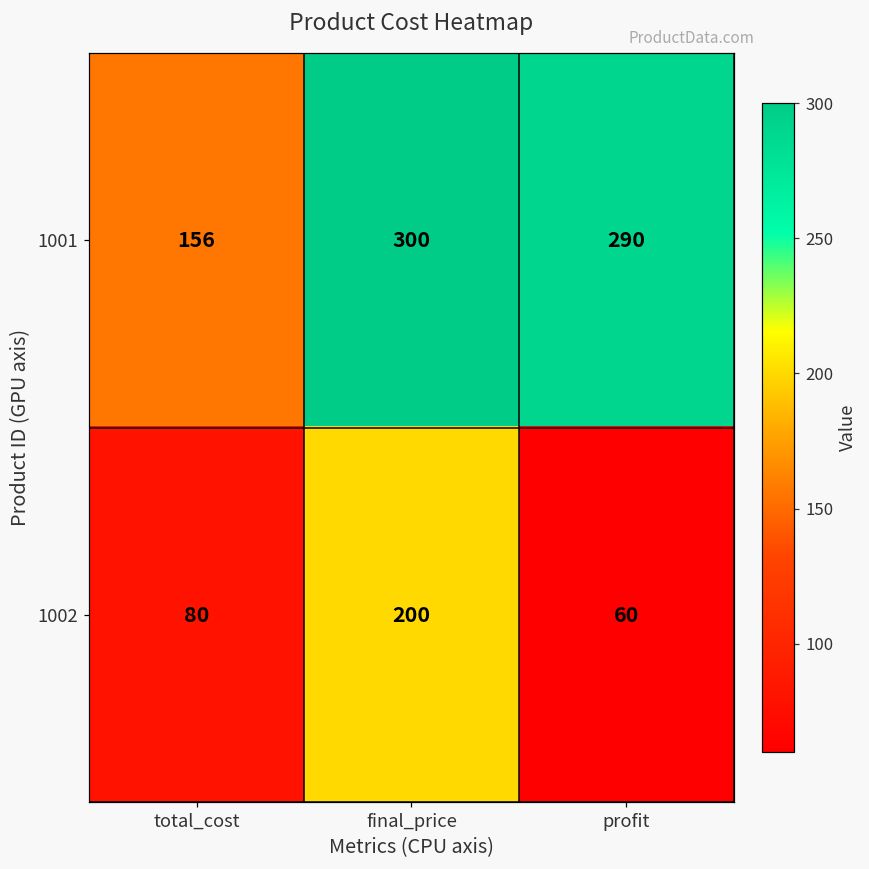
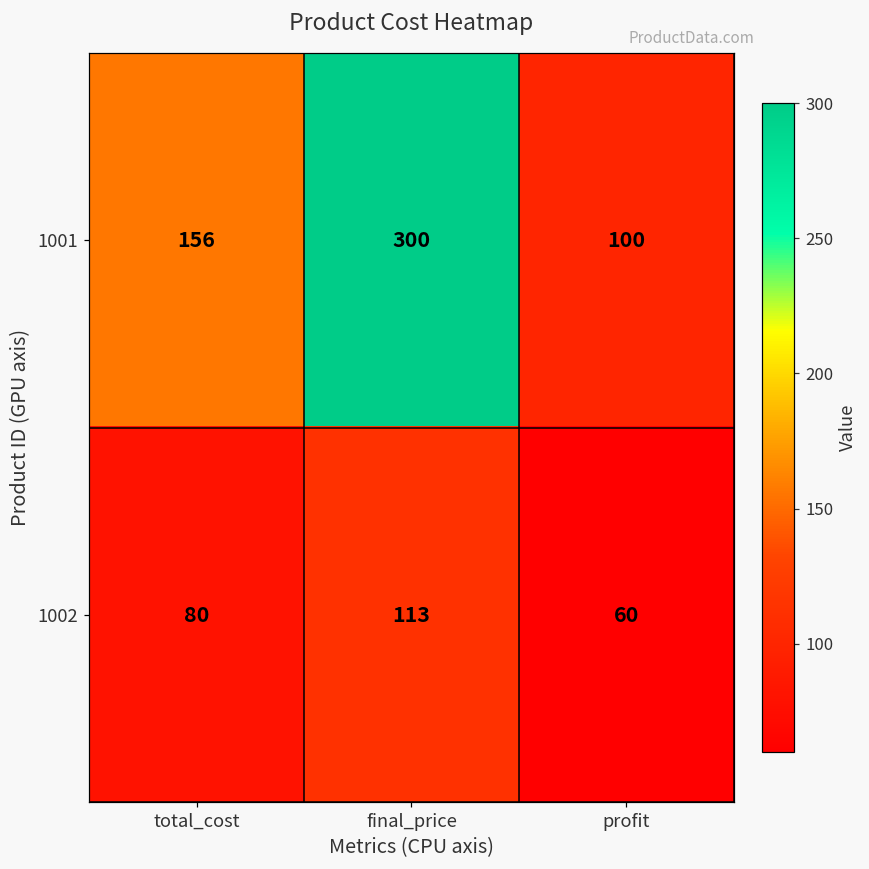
  {
    "1001": {
      "total_cost": 156,
      "final_price": 300,
-     "profit": 290
+     "profit": 100
    },
    "1002": {
      "total_cost": 80,
-     "final_price": 200,
+     "final_price": 113,
      "profit": 60
    }
  }
